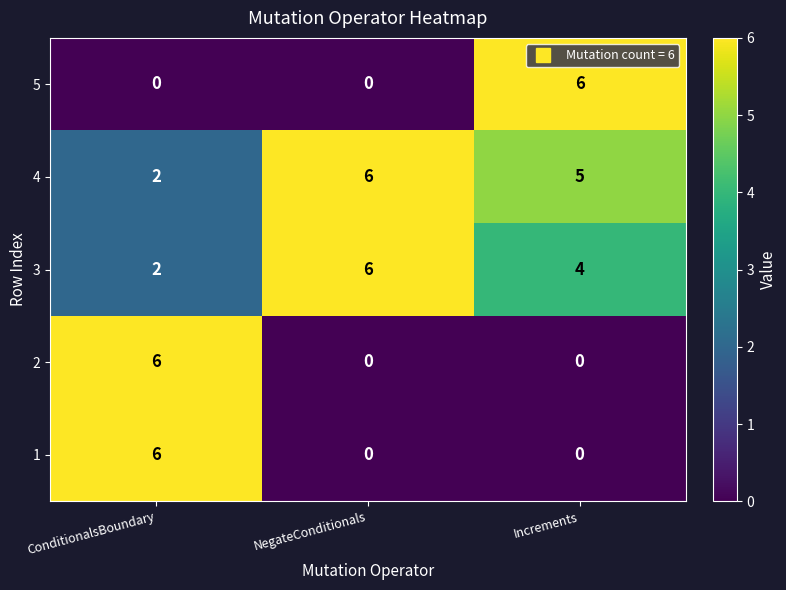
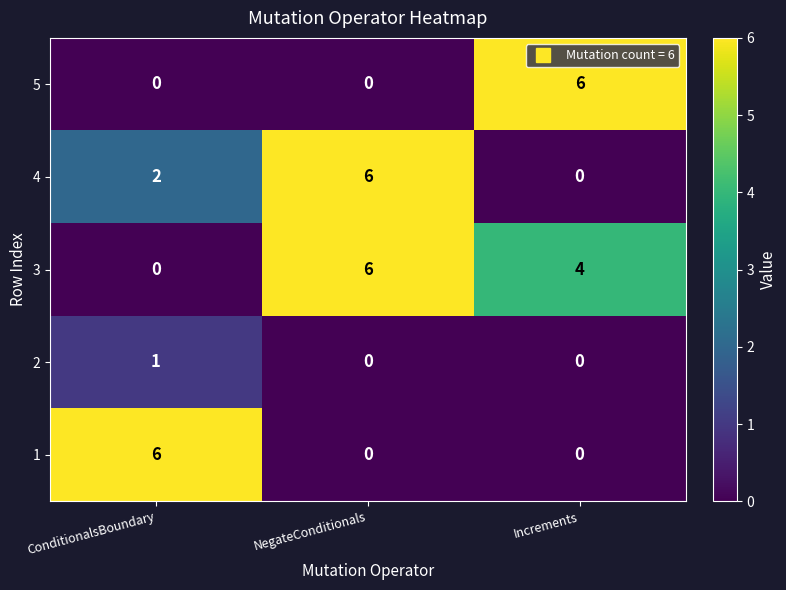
  {
    "5": {
      "ConditionalsBoundary": 0,
      "NegateConditionals": 0,
      "Increments": 6
    },
    "4": {
      "ConditionalsBoundary": 2,
      "NegateConditionals": 6,
-     "Increments": 5
+     "Increments": 0
    },
    "3": {
-     "ConditionalsBoundary": 2,
+     "ConditionalsBoundary": 0,
      "NegateConditionals": 6,
      "Increments": 4
    },
    "2": {
-     "ConditionalsBoundary": 6,
+     "ConditionalsBoundary": 1,
      "NegateConditionals": 0,
      "Increments": 0
    },
    "1": {
      "ConditionalsBoundary": 6,
      "NegateConditionals": 0,
      "Increments": 0
    }
  }
